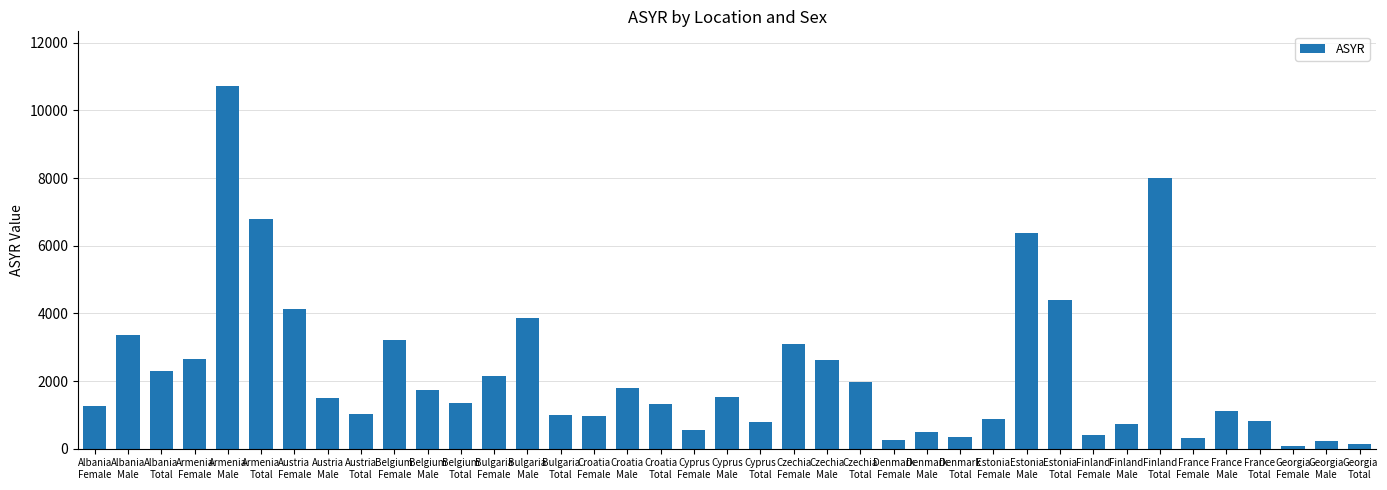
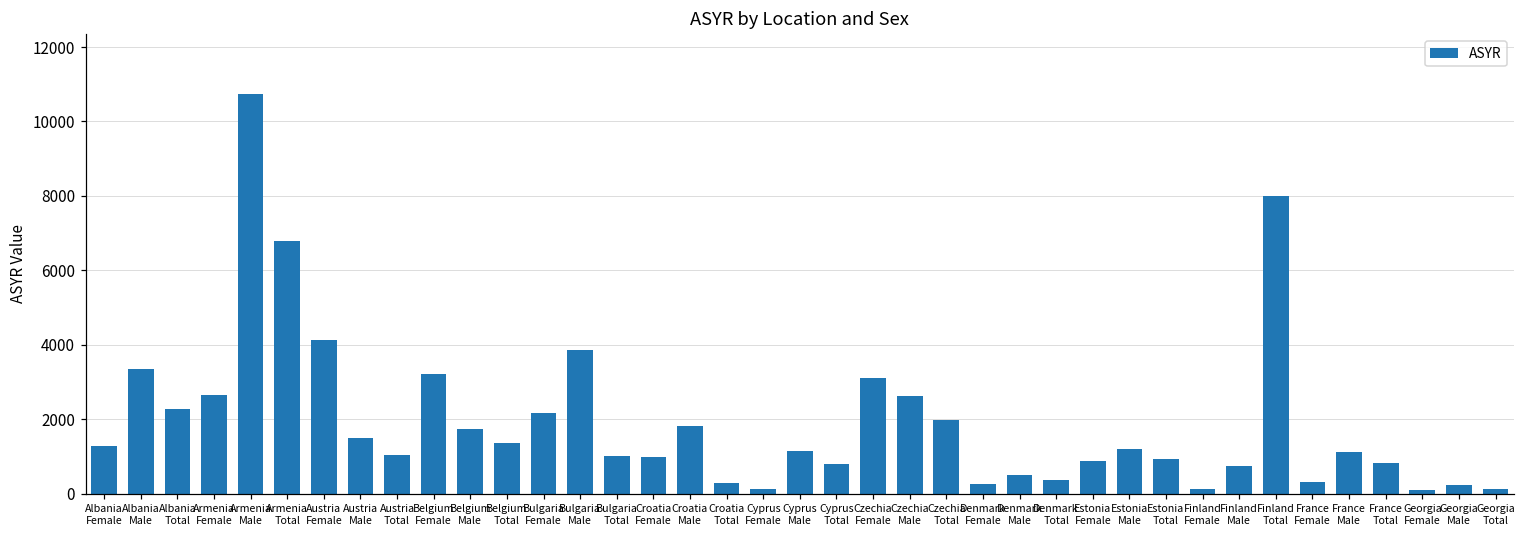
  {
    "Albania Female": 1300,
    "Albania Male": 3400,
    "Albania Total": 2300,
    "Armenia Female": 2600,
    "Armenia Male": 10700,
    "Armenia Total": 6800,
    "Austria Female": 4100,
    "Austria Male": 1500,
    "Austria Total": 1000,
    "Belgium Female": 3200,
    "Belgium Male": 1700,
    "Belgium Total": 1400,
    "Bulgaria Female": 2200,
    "Bulgaria Male": 3900,
    "Bulgaria Total": 1000,
    "Croatia Female": 1000,
    "Croatia Male": 1800,
-   "Croatia Total": 1300,
-   "Cyprus Female": 500,
-   "Cyprus Male": 1500,
+   "Croatia Total": 300,
+   "Cyprus Female": 100,
+   "Cyprus Male": 1100,
    "Cyprus Total": 800,
    "Czechia Female": 3100,
    "Czechia Male": 2600,
    "Czechia Total": 2000,
    "Estonia Female": 900,
-   "Estonia Male": 6400,
-   "Estonia Total": 4400,
-   "Finland Female": 400,
+   "Estonia Male": 1200,
+   "Estonia Total": 900,
+   "Finland Female": 100,
    "Finland Male": 700,
    "Finland Total": 8000,
    "France Female": 300,
    "France Male": 1100,
    "France Total": 800,
    "Georgia Female": 100,
    "Georgia Male": 200,
    "Georgia Total": 100
  }
